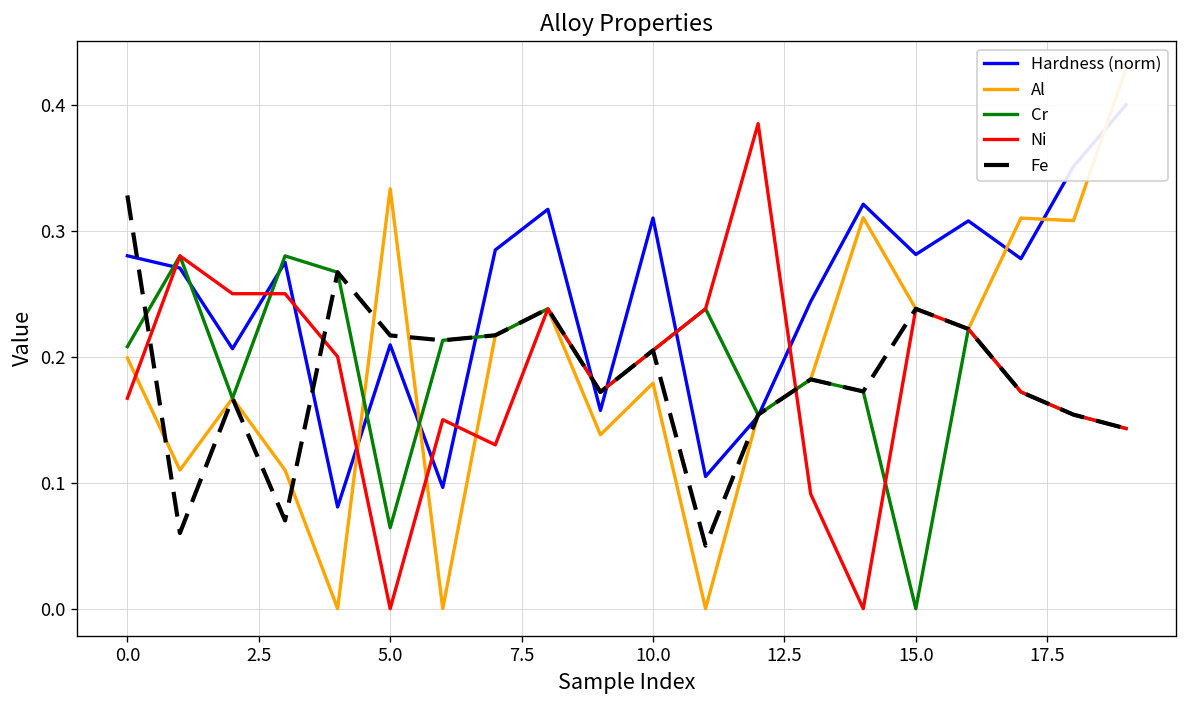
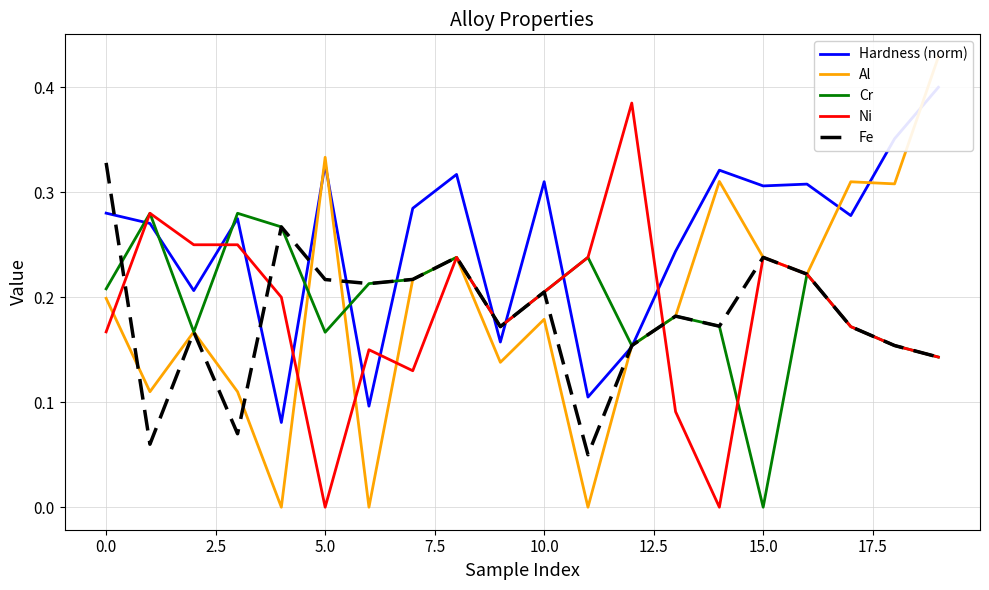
  {
    "Hardness (norm)": {
      "0.0": 0.280,
-     "5.0": 0.209,
+     "5.0": 0.327,
      "10.0": 0.310,
-     "15.0": 0.281
+     "15.0": 0.306
    },
    "Al": {
      "0.0": 0.199,
      "5.0": 0.333,
      "10.0": 0.179
    },
    "Cr": {
      "0.0": 0.208,
-     "5.0": 0.064,
+     "5.0": 0.167,
      "15.0": 0.000
    },
    "Ni": {
      "0.0": 0.167,
      "5.0": 0.000
    },
    "Fe": {
      "0.0": 0.328,
      "5.0": 0.217
    }
  }
